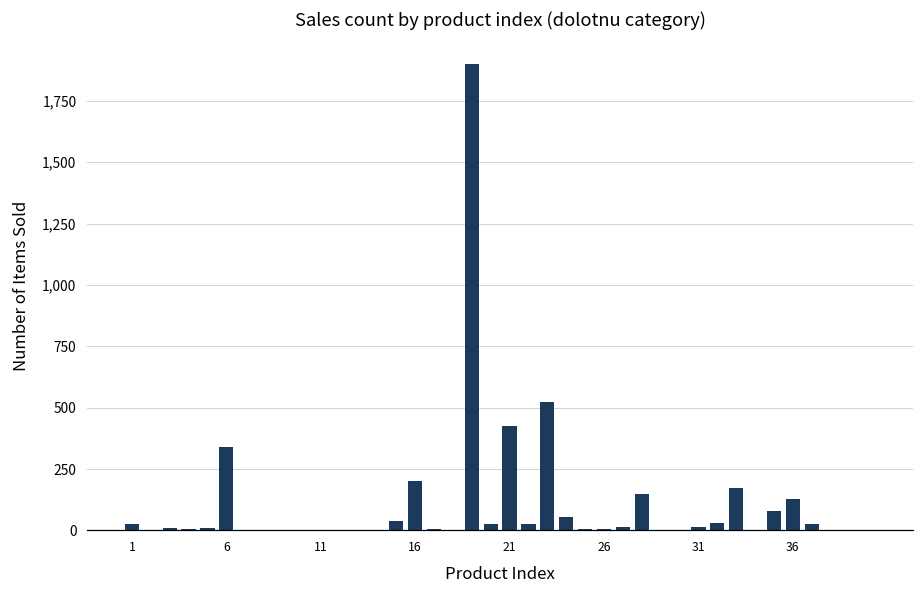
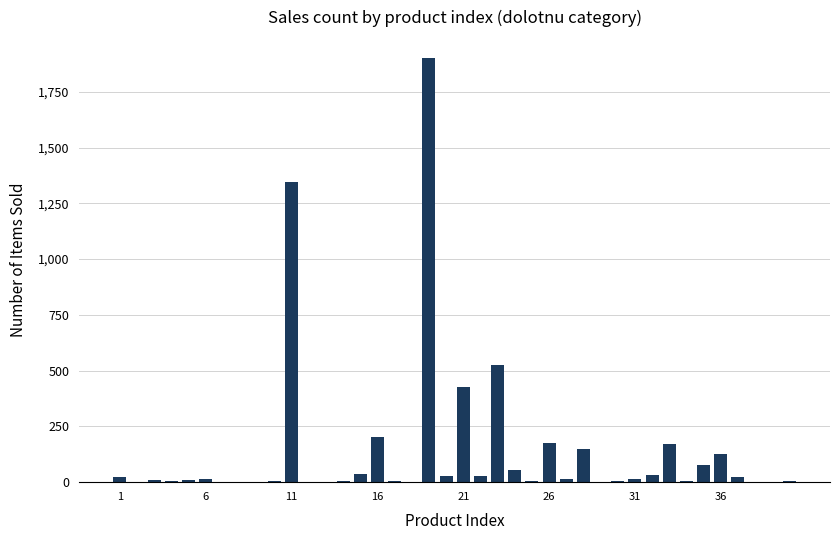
  {
    "1": "20",
-   "6": "340",
-   "11": "0",
+   "6": "10",
+   "11": "1,350",
    "16": "200",
    "21": "430",
-   "26": "10",
+   "26": "180",
    "31": "10",
    "36": "130"
  }
